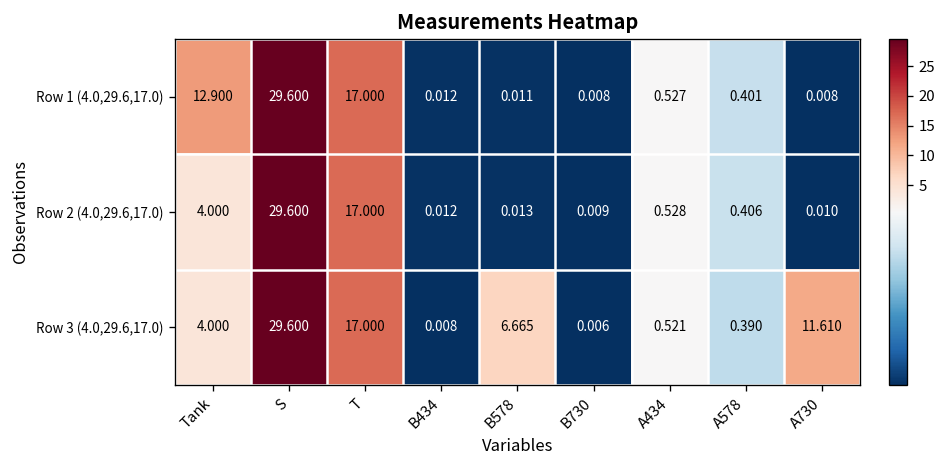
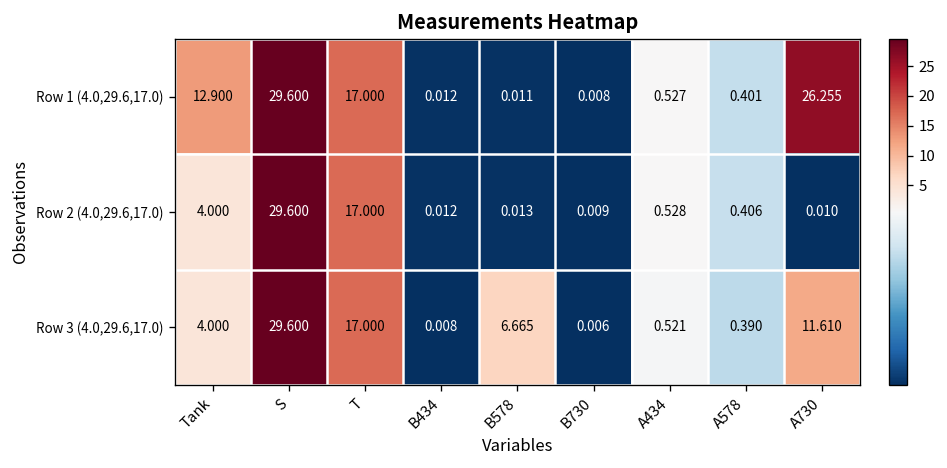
  {
    "Row 1 (4.0,29.6,17.0)": {
      "Tank": 12.900,
      "S": 29.600,
      "T": 17.000,
      "B434": 0.012,
      "B578": 0.011,
      "B730": 0.008,
      "A434": 0.527,
      "A578": 0.401,
-     "A730": 0.008
+     "A730": 26.255
    },
    "Row 2 (4.0,29.6,17.0)": {
      "Tank": 4.000,
      "S": 29.600,
      "T": 17.000,
      "B434": 0.012,
      "B578": 0.013,
      "B730": 0.009,
      "A434": 0.528,
      "A578": 0.406,
      "A730": 0.010
    },
    "Row 3 (4.0,29.6,17.0)": {
      "Tank": 4.000,
      "S": 29.600,
      "T": 17.000,
      "B434": 0.008,
      "B578": 6.665,
      "B730": 0.006,
      "A434": 0.521,
      "A578": 0.390,
      "A730": 11.610
    }
  }
